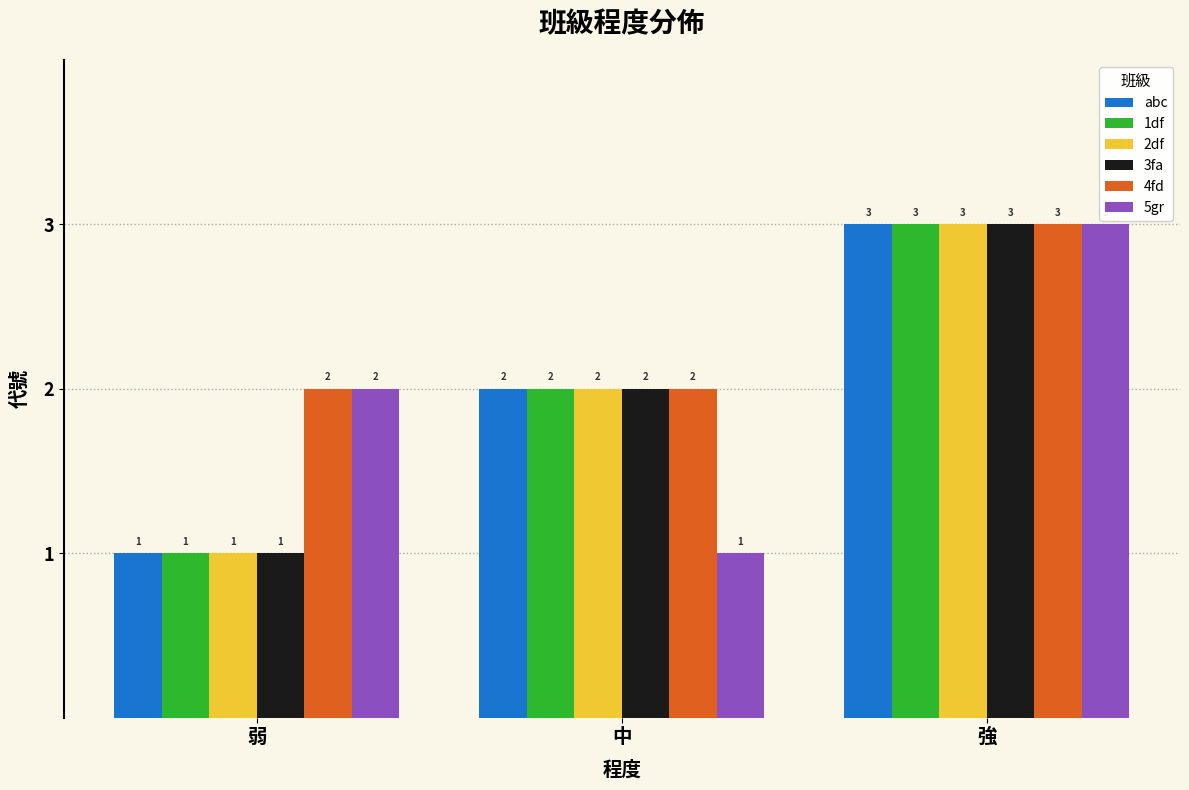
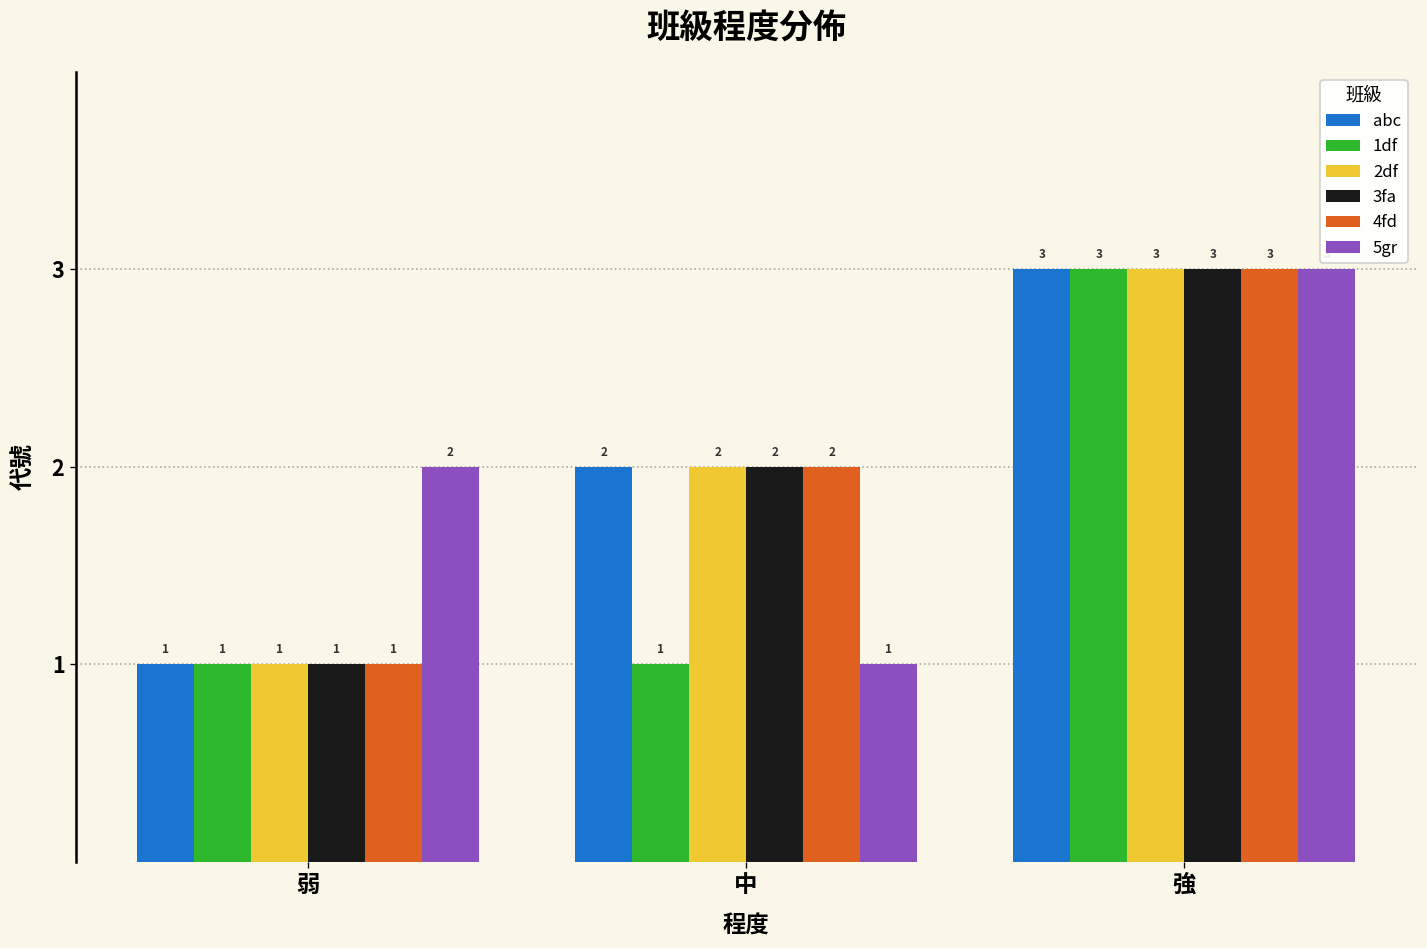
  {
    "abc": {
      "弱": 1,
      "中": 2,
      "強": 3
    },
    "1df": {
      "弱": 1,
-     "中": 2,
+     "中": 1,
      "強": 3
    },
    "2df": {
      "弱": 1,
      "中": 2,
      "強": 3
    },
    "3fa": {
      "弱": 1,
      "中": 2,
      "強": 3
    },
    "4fd": {
-     "弱": 2,
+     "弱": 1,
      "中": 2,
      "強": 3
    },
    "5gr": {
      "弱": 2,
      "中": 1
    }
  }
